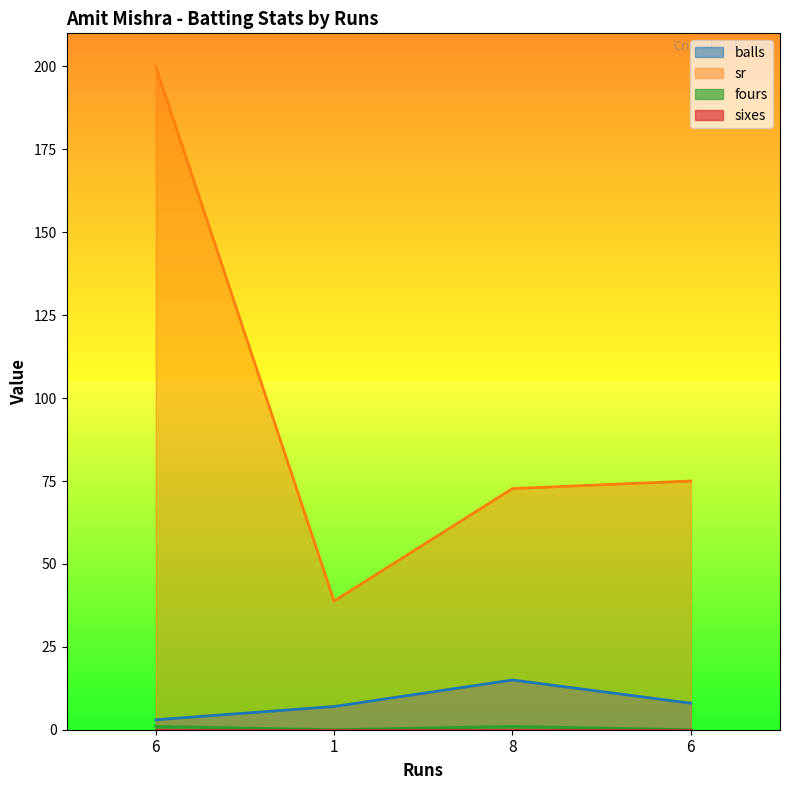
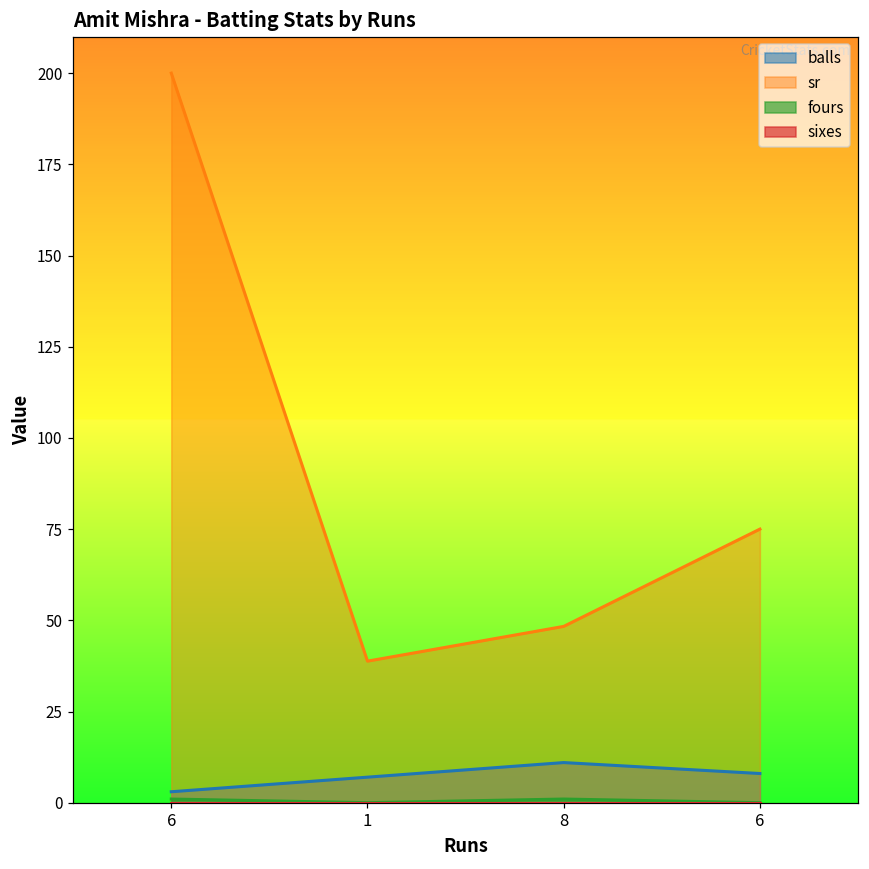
  {
    "balls": {
      "1": 7,
-     "8": 15
+     "8": 11
    },
    "sr": {
      "1": 39,
-     "8": 73
+     "8": 48
    },
    "fours": {
      "8": 1
    },
    "sixes": {
      "8": 0
    }
  }
